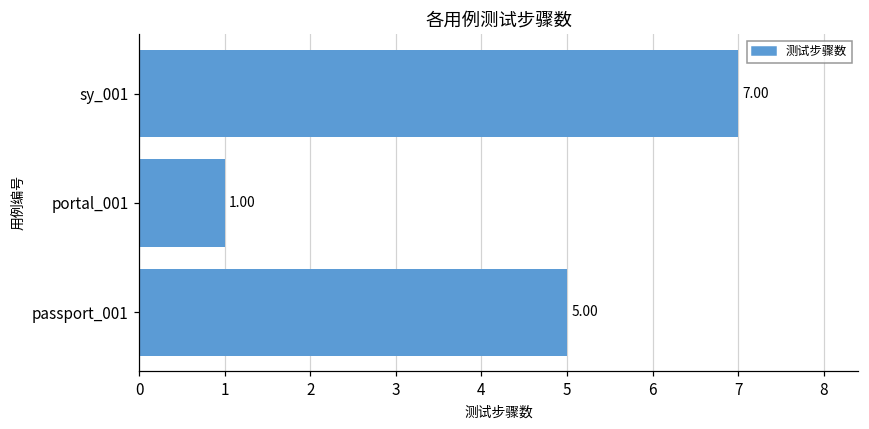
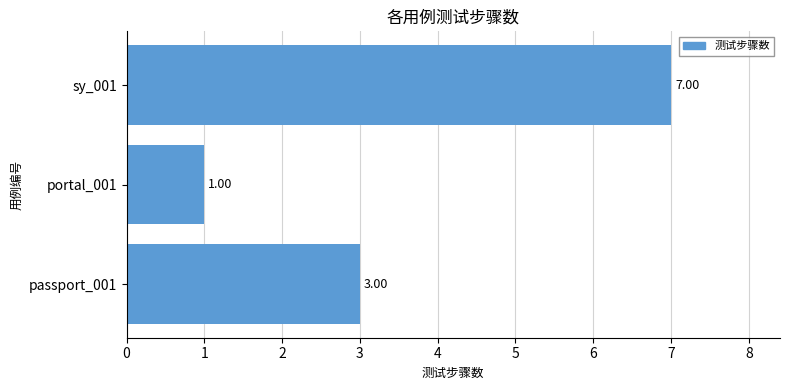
  {
    "sy_001": 7.00,
    "portal_001": 1.00,
-   "passport_001": 5.00
+   "passport_001": 3.00
  }
